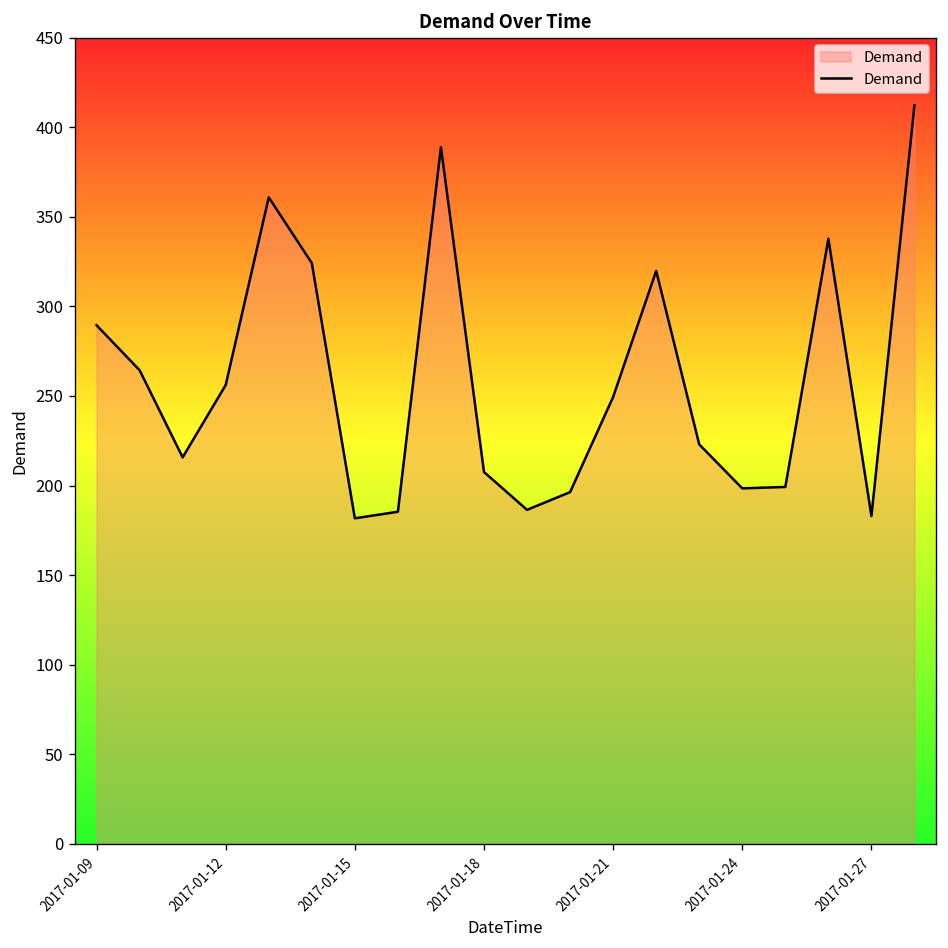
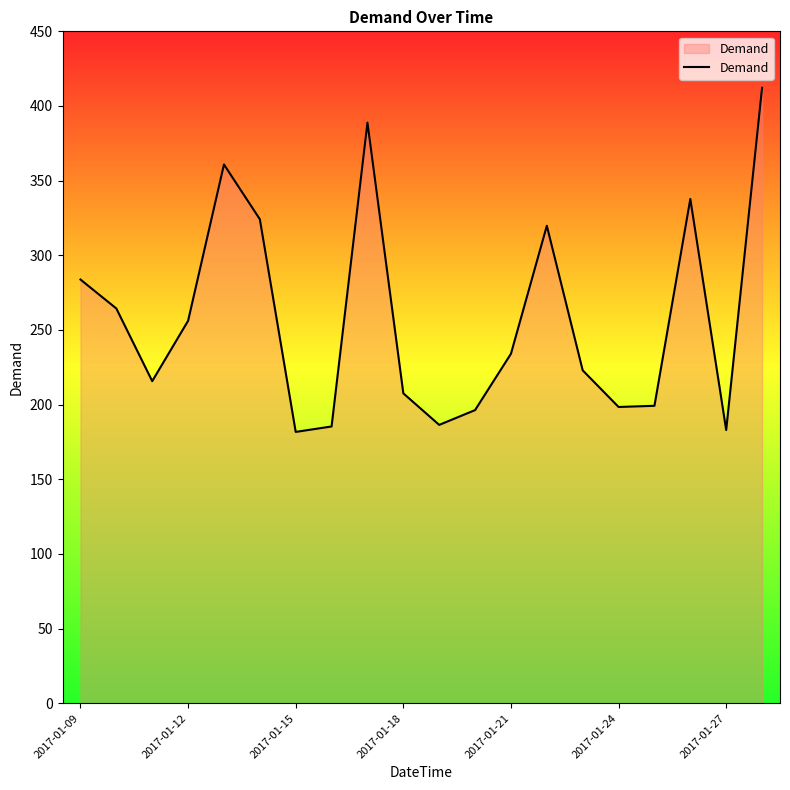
  {
-   "2017-01-09": 289,
+   "2017-01-09": 284,
    "2017-01-12": 256,
    "2017-01-15": 182,
    "2017-01-18": 208,
-   "2017-01-21": 249,
+   "2017-01-21": 234,
    "2017-01-24": 198,
    "2017-01-27": 183
  }
